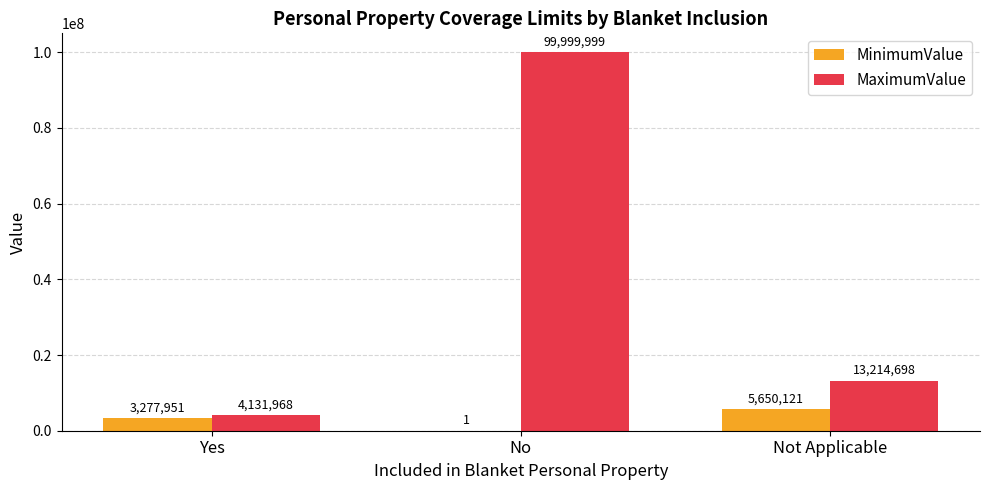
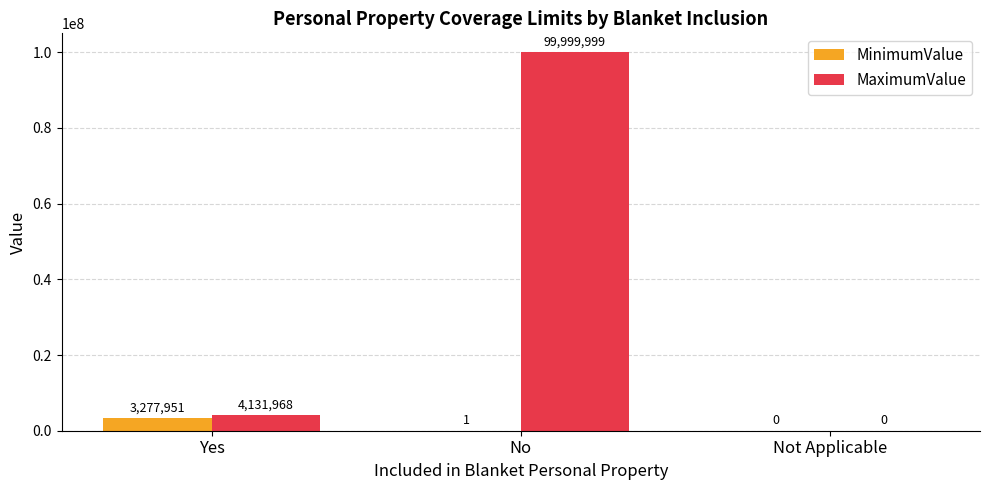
  {
    "MinimumValue": {
      "Yes": "3,277,951",
      "No": "1",
-     "Not Applicable": "5,650,121"
+     "Not Applicable": "0"
    },
    "MaximumValue": {
      "Yes": "4,131,968",
      "No": "99,999,999",
-     "Not Applicable": "13,214,698"
+     "Not Applicable": "0"
    }
  }
